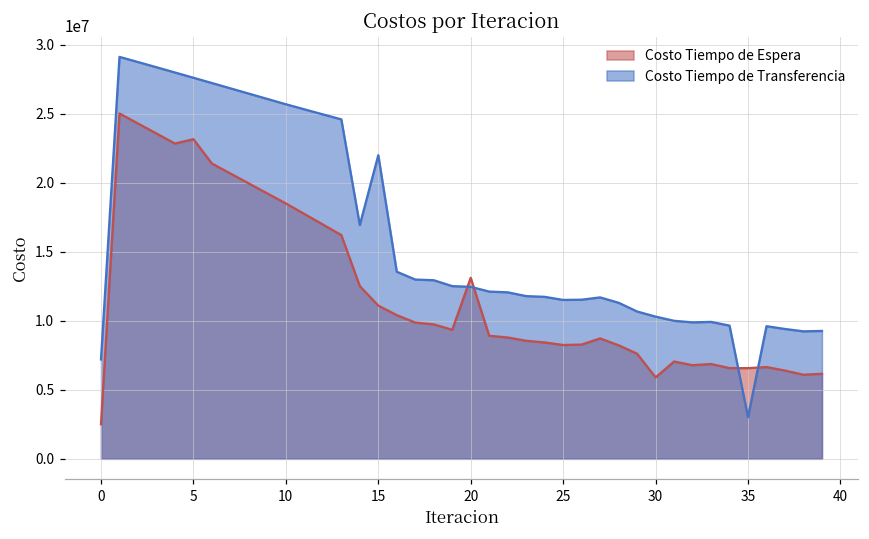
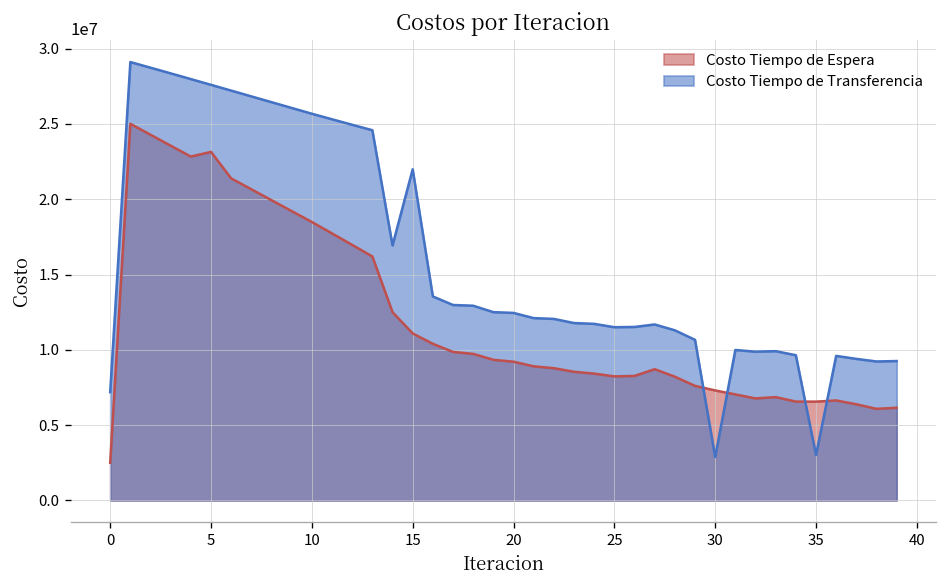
  {
    "Costo Tiempo de Espera": {
      "0": 2500000,
      "5": 23100000,
      "10": 18500000,
      "15": 11100000,
-     "20": 13100000,
+     "20": 9200000,
      "25": 8200000,
-     "30": 5900000,
+     "30": 7300000,
      "35": 6600000
    },
    "Costo Tiempo de Transferencia": {
      "0": 7200000,
      "5": 27600000,
      "10": 25700000,
      "15": 22000000,
      "20": 12500000,
      "25": 11500000,
-     "30": 10300000,
+     "30": 2900000,
      "35": 3000000
    }
  }
